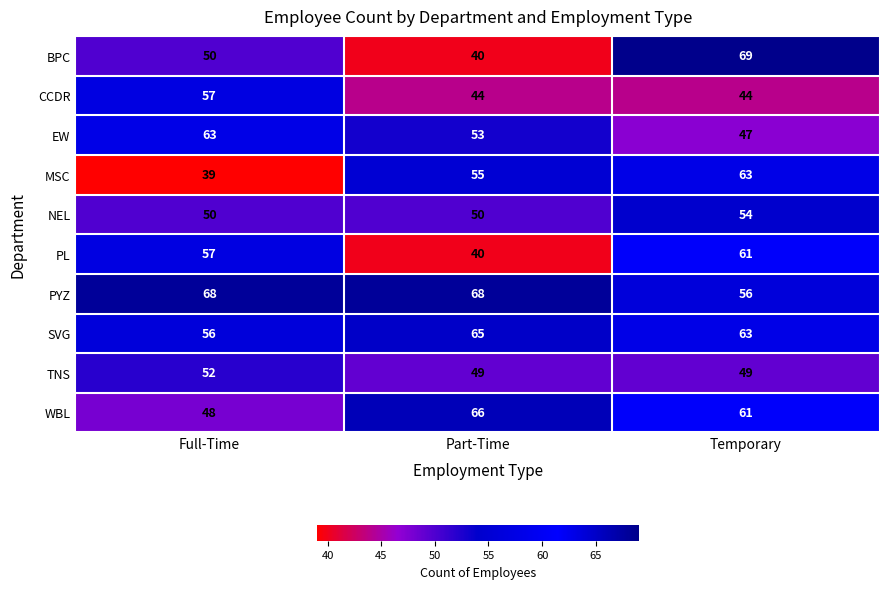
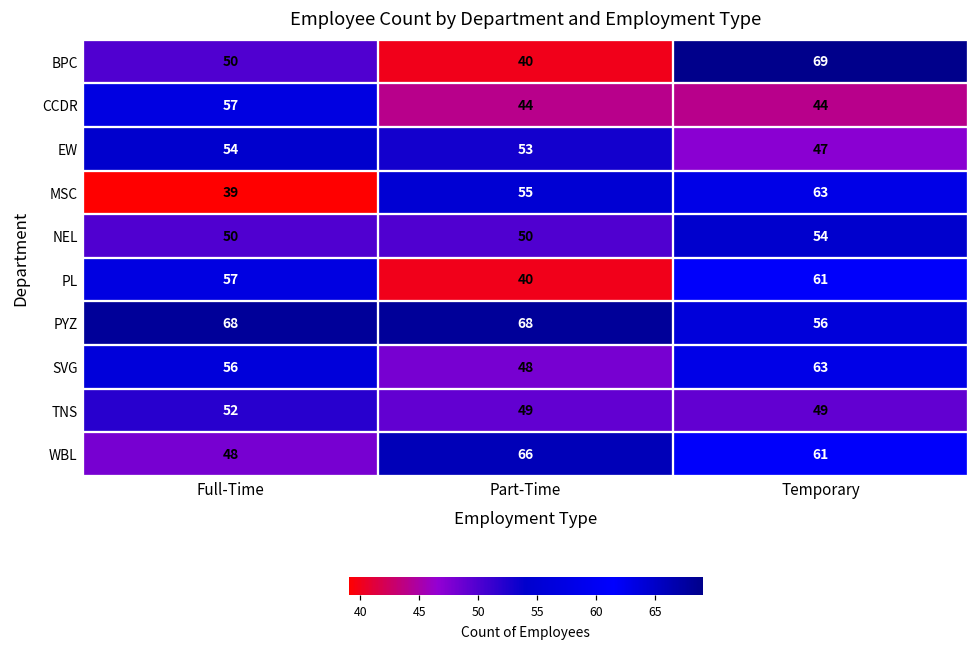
  {
    "BPC": {
      "Full-Time": 50,
      "Part-Time": 40,
      "Temporary": 69
    },
    "CCDR": {
      "Full-Time": 57,
      "Part-Time": 44,
      "Temporary": 44
    },
    "EW": {
-     "Full-Time": 63,
+     "Full-Time": 54,
      "Part-Time": 53,
      "Temporary": 47
    },
    "MSC": {
      "Full-Time": 39,
      "Part-Time": 55,
      "Temporary": 63
    },
    "NEL": {
      "Full-Time": 50,
      "Part-Time": 50,
      "Temporary": 54
    },
    "PL": {
      "Full-Time": 57,
      "Part-Time": 40,
      "Temporary": 61
    },
    "PYZ": {
      "Full-Time": 68,
      "Part-Time": 68,
      "Temporary": 56
    },
    "SVG": {
      "Full-Time": 56,
-     "Part-Time": 65,
+     "Part-Time": 48,
      "Temporary": 63
    },
    "TNS": {
      "Full-Time": 52,
      "Part-Time": 49,
      "Temporary": 49
    },
    "WBL": {
      "Full-Time": 48,
      "Part-Time": 66,
      "Temporary": 61
    }
  }
